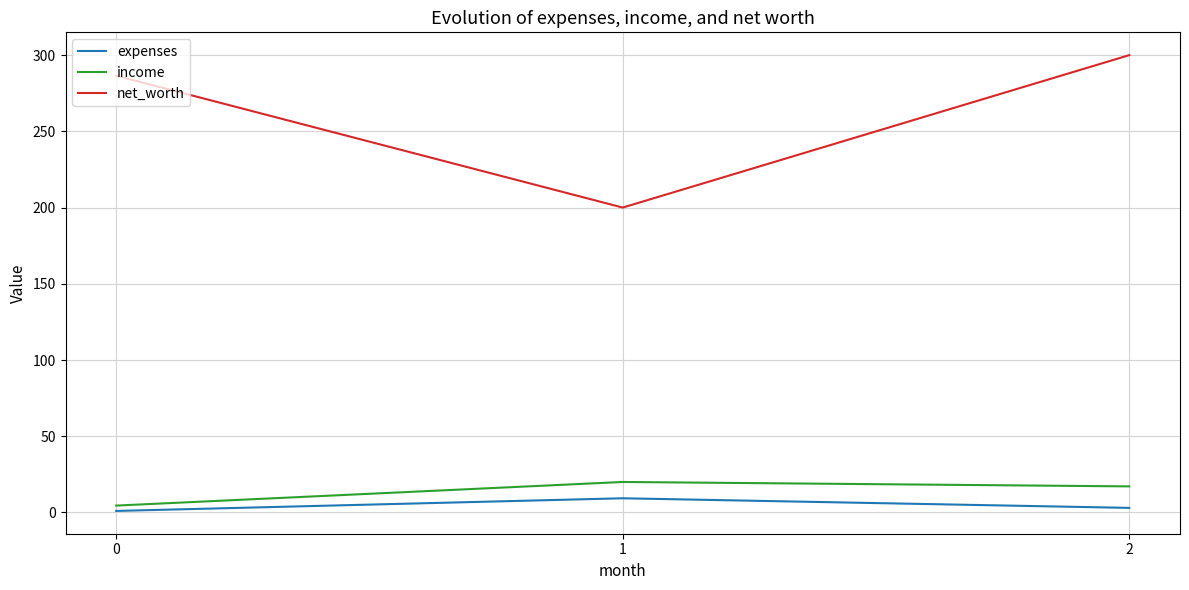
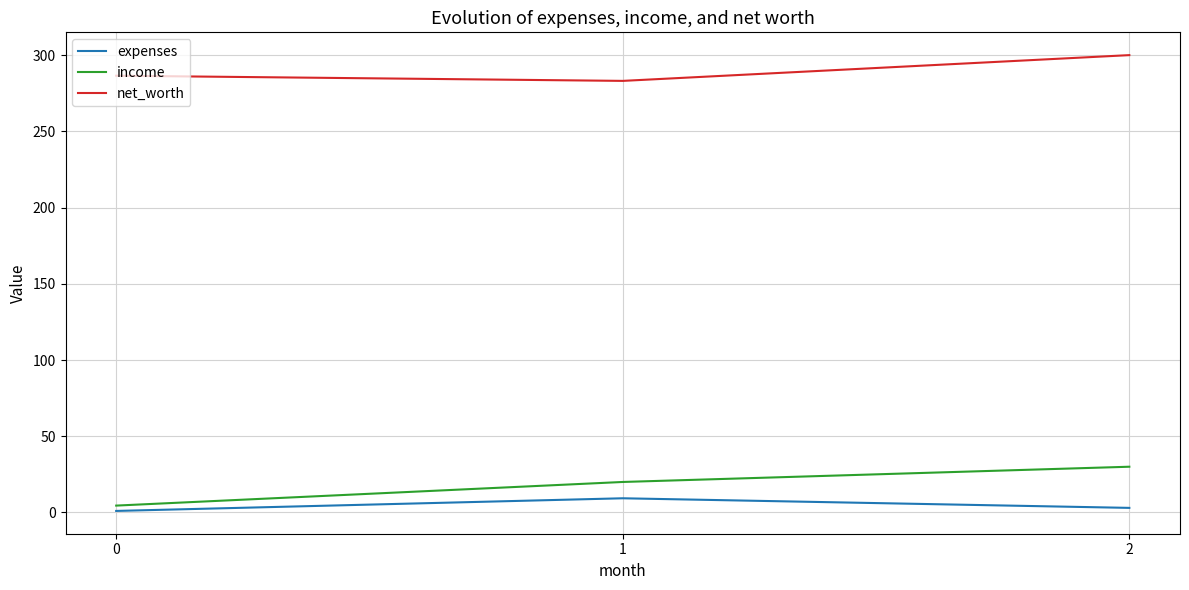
  {
    "expenses": {
      "0": 1,
      "1": 9,
      "2": 3
    },
    "income": {
      "0": 5,
      "1": 20,
-     "2": 17
+     "2": 30
    },
    "net_worth": {
-     "1": 200,
+     "1": 283,
      "2": 300
    }
  }
